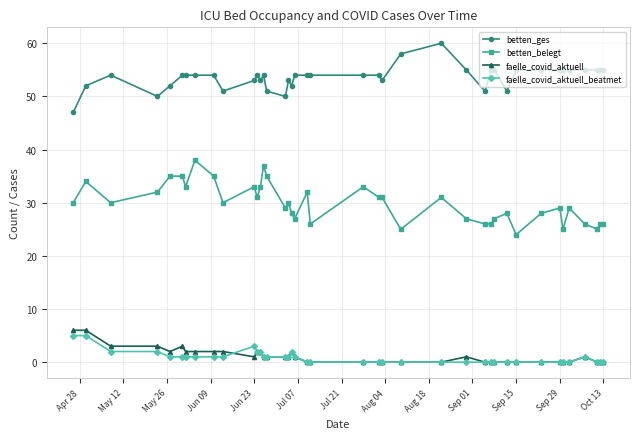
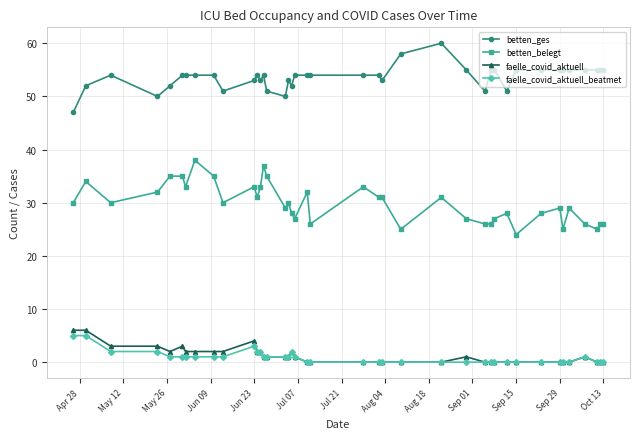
  {
    "faelle_covid_aktuell": {
-     "Jun 23": 1
+     "Jun 23": 4
    }
  }
